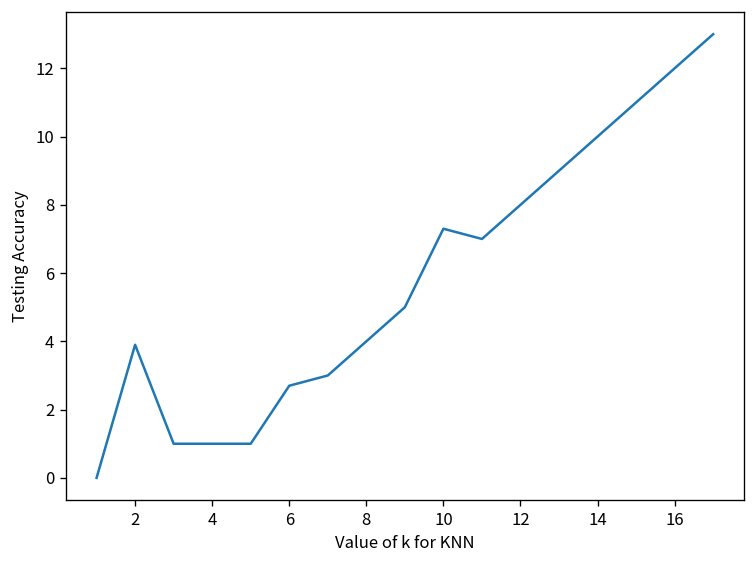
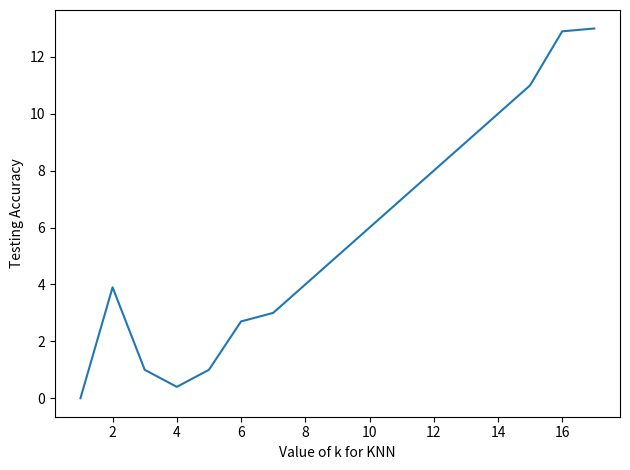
  {
    "2": 3.9,
-   "4": 1.0,
+   "4": 0.4,
    "6": 2.7,
    "8": 4.0,
-   "10": 7.3,
+   "10": 6.0,
    "12": 8.0,
    "14": 10.0,
-   "16": 12.0
+   "16": 12.9
  }
